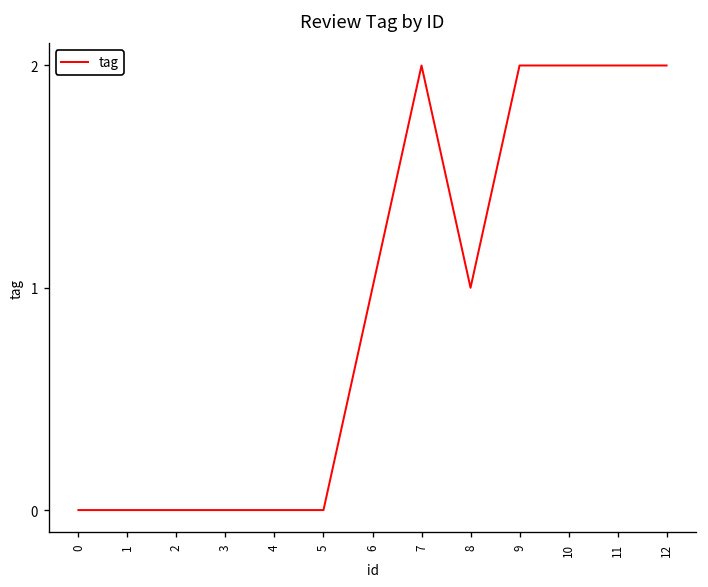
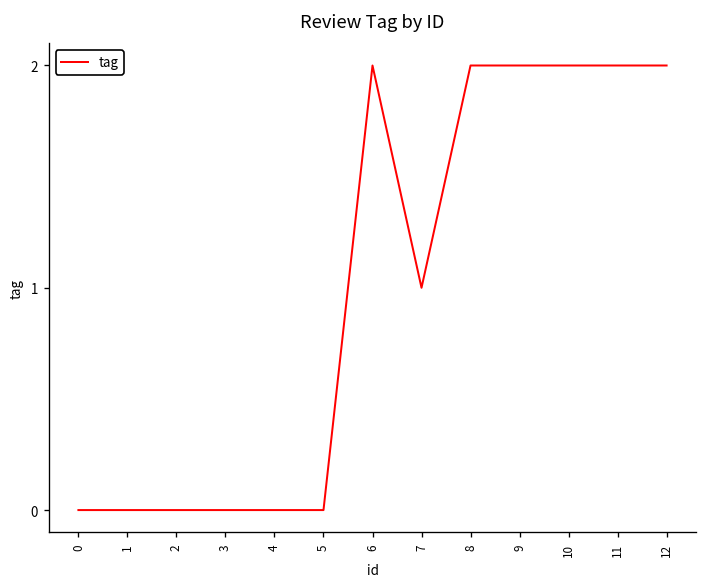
  {
    "0": 0,
    "1": 0,
    "2": 0,
    "3": 0,
    "4": 0,
    "5": 0,
-   "6": 1,
-   "7": 2,
-   "8": 1,
+   "6": 2,
+   "7": 1,
+   "8": 2,
    "9": 2,
    "10": 2,
    "11": 2,
    "12": 2
  }
